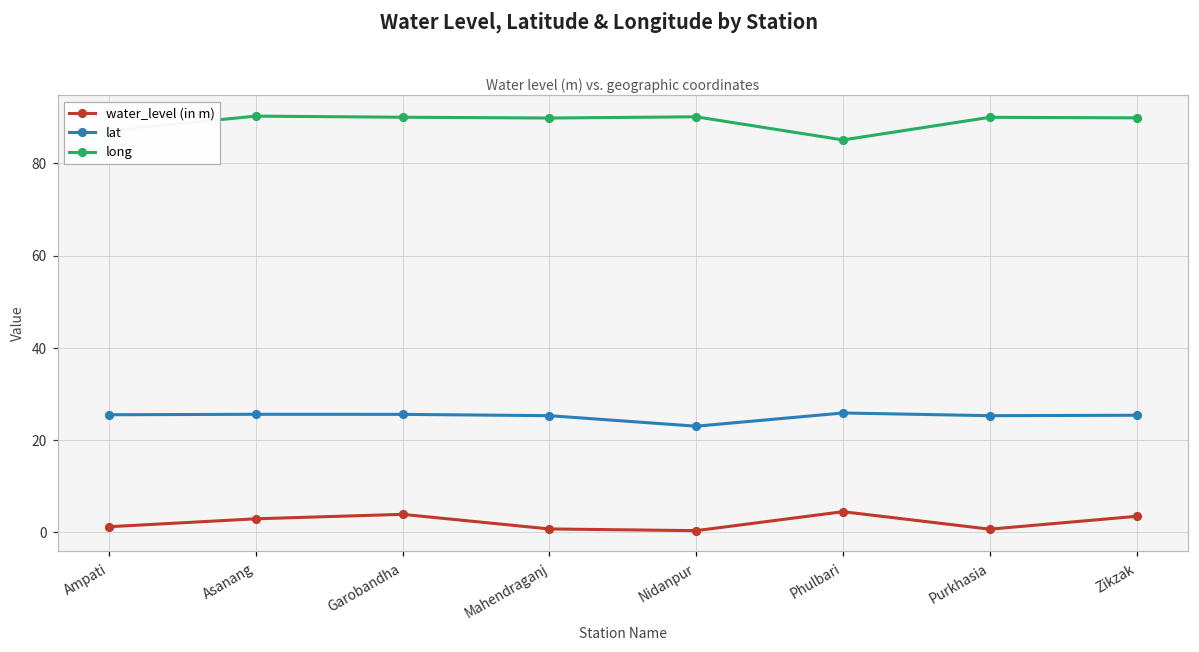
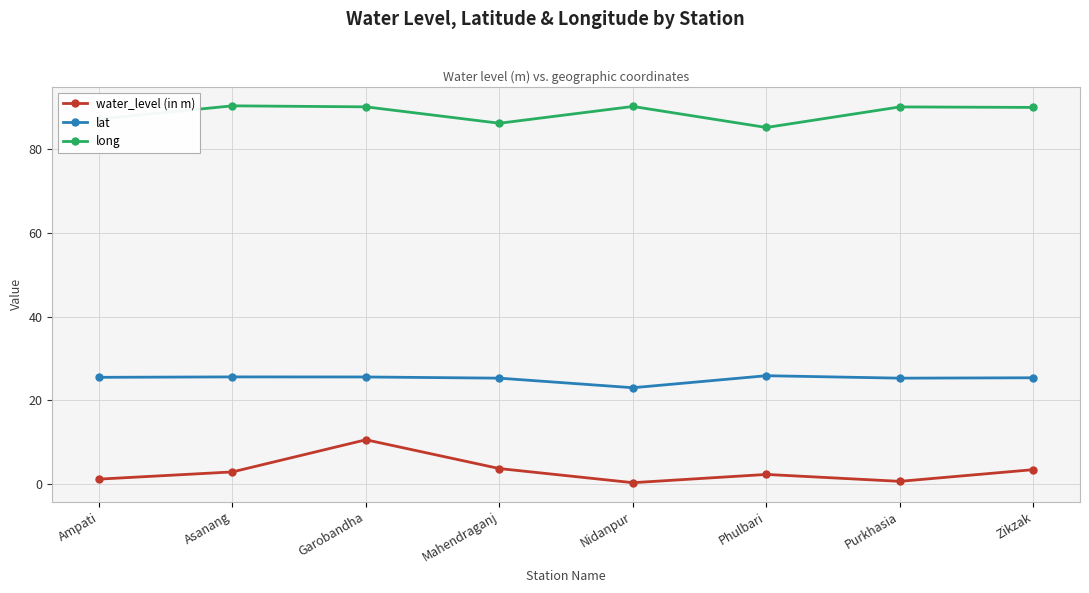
  {
    "water_level (in m)": {
      "Ampati": 1,
      "Asanang": 3,
-     "Garobandha": 4,
-     "Mahendraganj": 1,
+     "Garobandha": 11,
+     "Mahendraganj": 4,
      "Nidanpur": 0,
-     "Phulbari": 4,
+     "Phulbari": 2,
      "Purkhasia": 1,
      "Zikzak": 3
    },
    "lat": {
      "Ampati": 26,
      "Asanang": 26,
      "Garobandha": 26,
      "Mahendraganj": 25,
      "Nidanpur": 23,
      "Phulbari": 26,
      "Purkhasia": 25,
      "Zikzak": 25
    },
    "long": {
      "Asanang": 90,
      "Garobandha": 90,
-     "Mahendraganj": 90,
+     "Mahendraganj": 86,
      "Nidanpur": 90,
      "Phulbari": 85,
      "Purkhasia": 90,
      "Zikzak": 90
    }
  }
